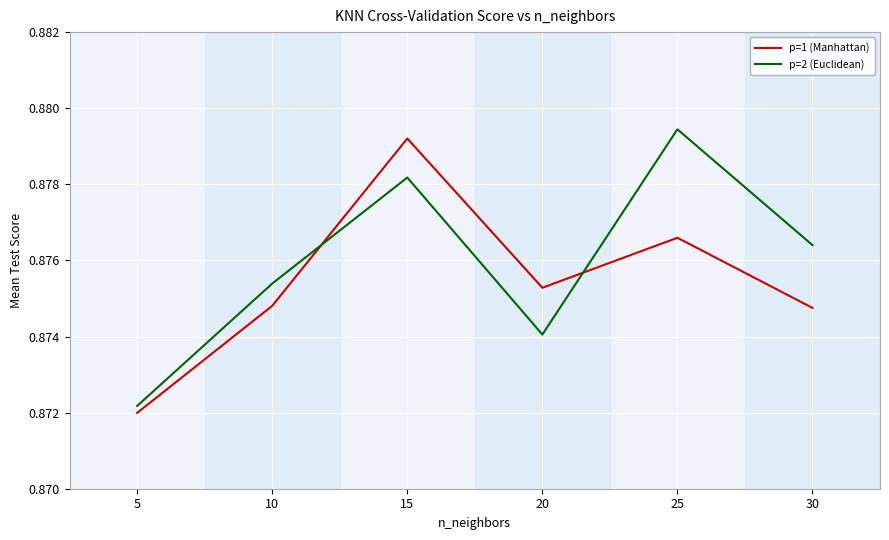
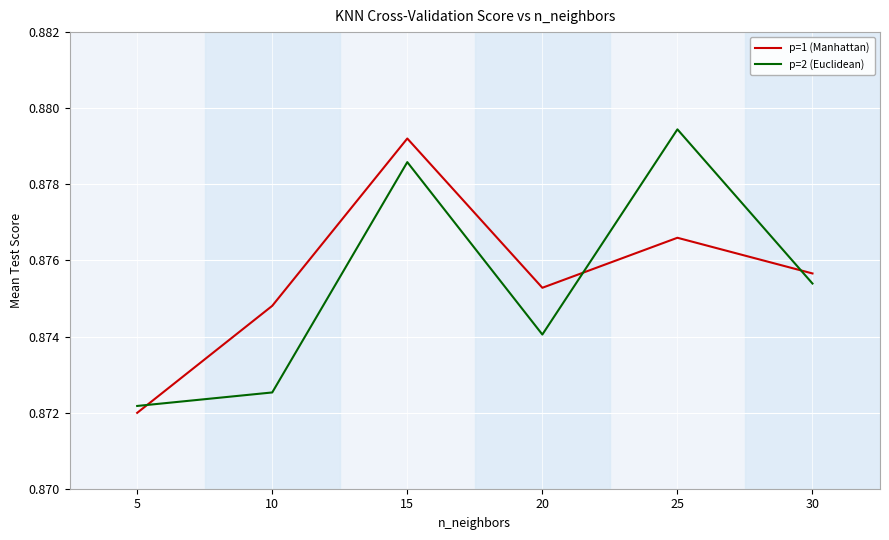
  {
    "p=1 (Manhattan)": {
      "5": 0.8720,
      "10": 0.8748,
      "15": 0.8792,
      "20": 0.8753,
      "25": 0.8766,
-     "30": 0.8748
+     "30": 0.8757
    },
    "p=2 (Euclidean)": {
      "5": 0.8722,
-     "10": 0.8754,
-     "15": 0.8782,
+     "10": 0.8725,
+     "15": 0.8786,
      "20": 0.8741,
      "25": 0.8794,
-     "30": 0.8764
+     "30": 0.8754
    }
  }
